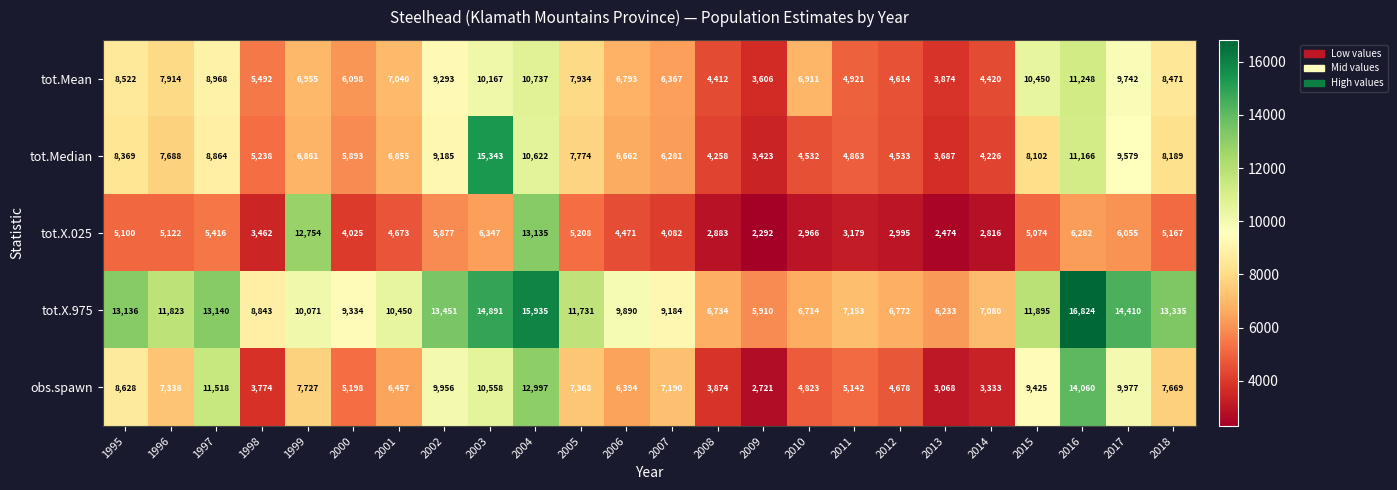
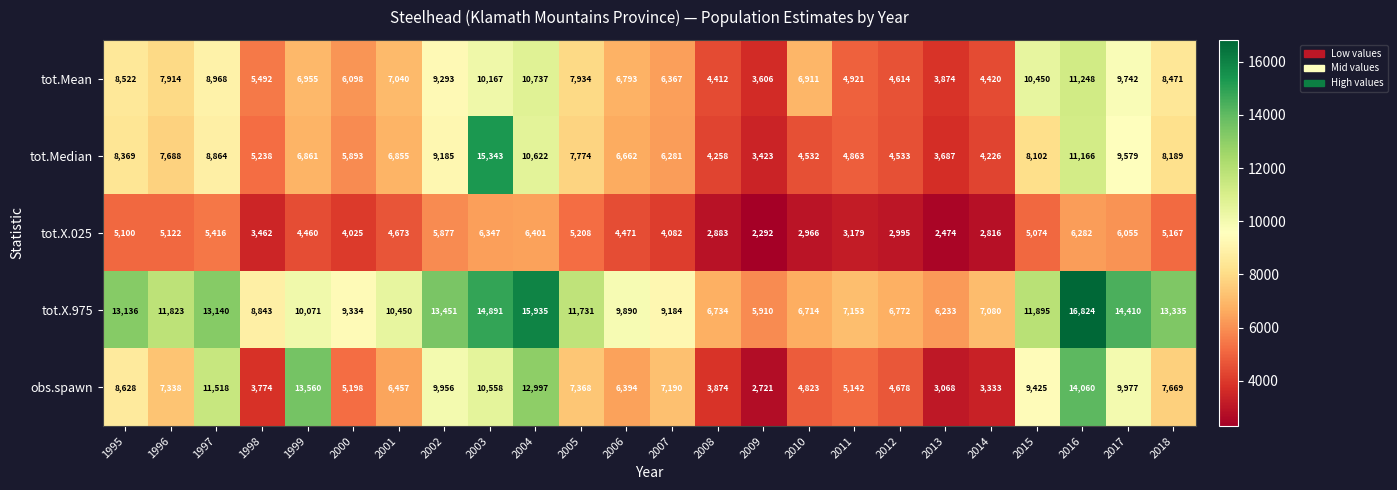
  {
    "tot.Mean": {
      "1995": "8,522",
      "1996": "7,914",
      "1997": "8,968",
      "1998": "5,492",
      "1999": "6,955",
      "2000": "6,098",
      "2001": "7,040",
      "2002": "9,293",
      "2003": "10,167",
      "2004": "10,737",
      "2005": "7,934",
      "2006": "6,793",
      "2007": "6,367",
      "2008": "4,412",
      "2009": "3,606",
      "2010": "6,911",
      "2011": "4,921",
      "2012": "4,614",
      "2013": "3,874",
      "2014": "4,420",
      "2015": "10,450",
      "2016": "11,248",
      "2017": "9,742",
      "2018": "8,471"
    },
    "tot.Median": {
      "1995": "8,369",
      "1996": "7,688",
      "1997": "8,864",
      "1998": "5,238",
      "1999": "6,861",
      "2000": "5,893",
      "2001": "6,855",
      "2002": "9,185",
      "2003": "15,343",
      "2004": "10,622",
      "2005": "7,774",
      "2006": "6,662",
      "2007": "6,281",
      "2008": "4,258",
      "2009": "3,423",
      "2010": "4,532",
      "2011": "4,863",
      "2012": "4,533",
      "2013": "3,687",
      "2014": "4,226",
      "2015": "8,102",
      "2016": "11,166",
      "2017": "9,579",
      "2018": "8,189"
    },
    "tot.X.025": {
      "1995": "5,100",
      "1996": "5,122",
      "1997": "5,416",
      "1998": "3,462",
-     "1999": "12,754",
+     "1999": "4,460",
      "2000": "4,025",
      "2001": "4,673",
      "2002": "5,877",
      "2003": "6,347",
-     "2004": "13,135",
+     "2004": "6,401",
      "2005": "5,208",
      "2006": "4,471",
      "2007": "4,082",
      "2008": "2,883",
      "2009": "2,292",
      "2010": "2,966",
      "2011": "3,179",
      "2012": "2,995",
      "2013": "2,474",
      "2014": "2,816",
      "2015": "5,074",
      "2016": "6,282",
      "2017": "6,055",
      "2018": "5,167"
    },
    "tot.X.975": {
      "1995": "13,136",
      "1996": "11,823",
      "1997": "13,140",
      "1998": "8,843",
      "1999": "10,071",
      "2000": "9,334",
      "2001": "10,450",
      "2002": "13,451",
      "2003": "14,891",
      "2004": "15,935",
      "2005": "11,731",
      "2006": "9,890",
      "2007": "9,184",
      "2008": "6,734",
      "2009": "5,910",
      "2010": "6,714",
      "2011": "7,153",
      "2012": "6,772",
      "2013": "6,233",
      "2014": "7,080",
      "2015": "11,895",
      "2016": "16,824",
      "2017": "14,410",
      "2018": "13,335"
    },
    "obs.spawn": {
      "1995": "8,628",
      "1996": "7,338",
      "1997": "11,518",
      "1998": "3,774",
-     "1999": "7,727",
+     "1999": "13,560",
      "2000": "5,198",
      "2001": "6,457",
      "2002": "9,956",
      "2003": "10,558",
      "2004": "12,997",
      "2005": "7,368",
      "2006": "6,394",
      "2007": "7,190",
      "2008": "3,874",
      "2009": "2,721",
      "2010": "4,823",
      "2011": "5,142",
      "2012": "4,678",
      "2013": "3,068",
      "2014": "3,333",
      "2015": "9,425",
      "2016": "14,060",
      "2017": "9,977",
      "2018": "7,669"
    }
  }
